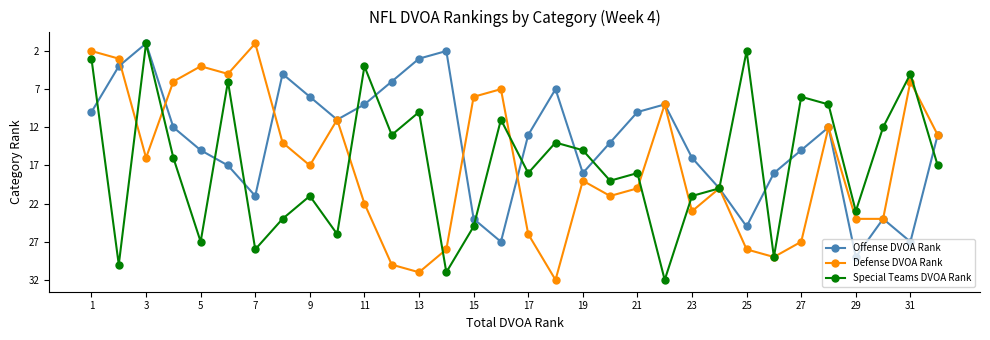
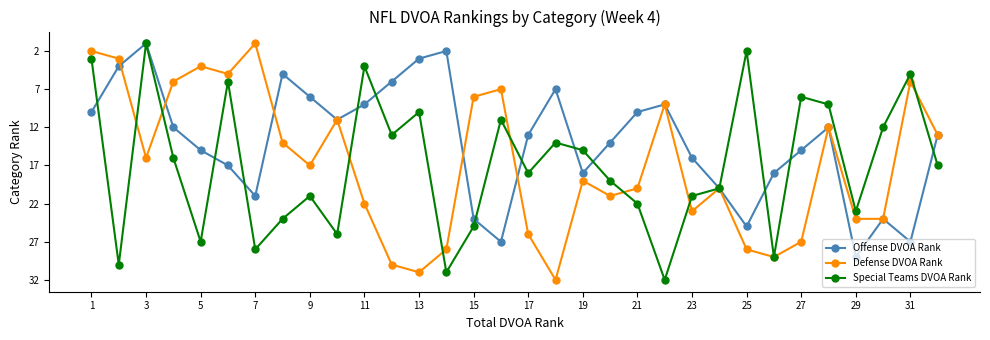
  {
    "Offense DVOA Rank": {
      "1": 10,
      "5": 15,
      "7": 21,
      "9": 8,
      "11": 9,
      "13": 3,
      "15": 24,
      "17": 13,
      "19": 18,
      "21": 10,
      "23": 16,
      "25": 25,
      "27": 15
    },
    "Defense DVOA Rank": {
      "1": 2,
      "3": 16,
      "5": 4,
      "7": 1,
      "9": 17,
      "11": 22,
      "13": 31,
      "15": 8,
      "17": 26,
      "19": 19,
      "21": 20,
      "23": 23,
      "25": 28,
      "27": 27,
      "29": 24,
      "31": 6
    },
    "Special Teams DVOA Rank": {
      "1": 3,
      "5": 27,
      "7": 28,
      "9": 21,
      "11": 4,
      "13": 10,
      "15": 25,
      "17": 18,
      "19": 15,
-     "21": 18,
+     "21": 22,
      "23": 21,
      "25": 2,
      "27": 8,
      "29": 23,
      "31": 5
    }
  }
